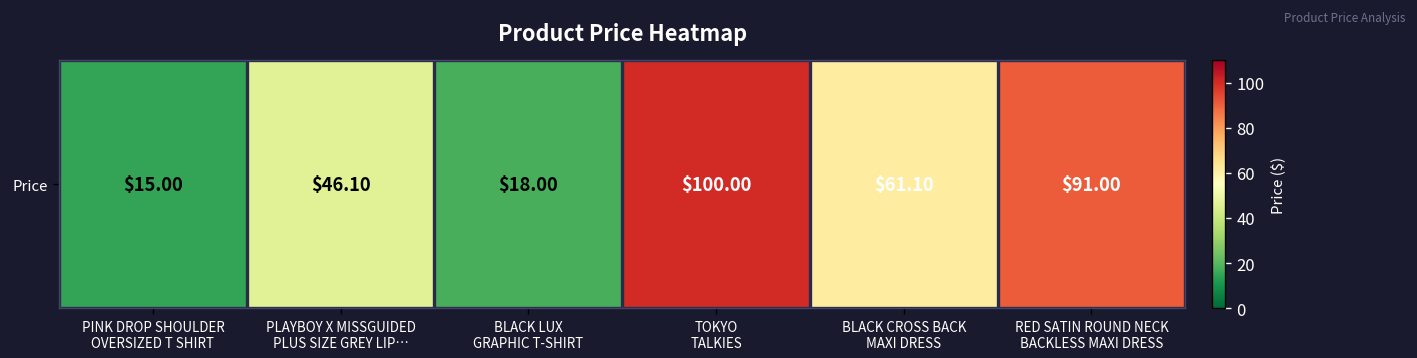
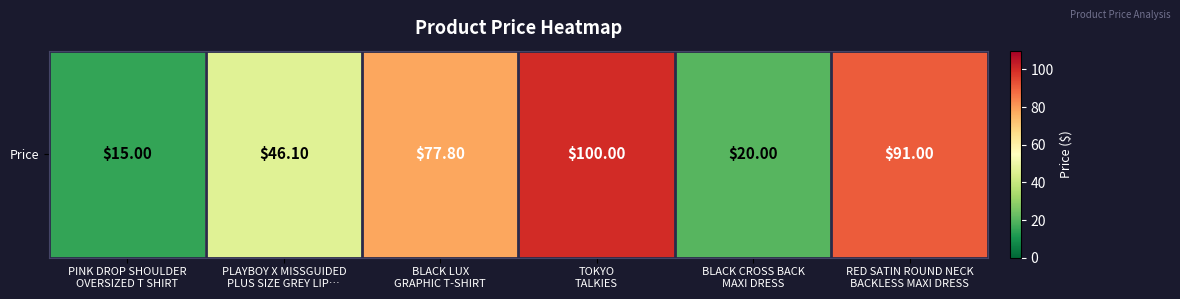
  {
    "Price": {
      "PINK DROP SHOULDER OVERSIZED T SHIRT": "$15.00",
      "PLAYBOY X MISSGUIDED PLUS SIZE GREY LIP…": "$46.10",
-     "BLACK LUX GRAPHIC T-SHIRT": "$18.00",
+     "BLACK LUX GRAPHIC T-SHIRT": "$77.80",
      "TOKYO TALKIES": "$100.00",
-     "BLACK CROSS BACK MAXI DRESS": "$61.10",
+     "BLACK CROSS BACK MAXI DRESS": "$20.00",
      "RED SATIN ROUND NECK BACKLESS MAXI DRESS": "$91.00"
    }
  }
